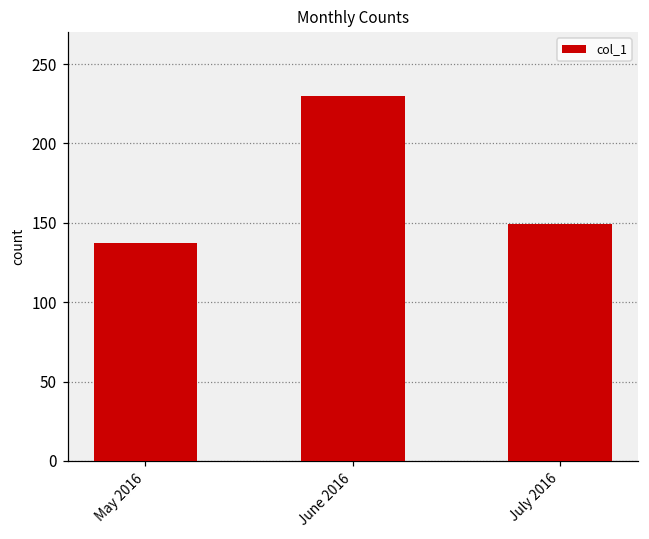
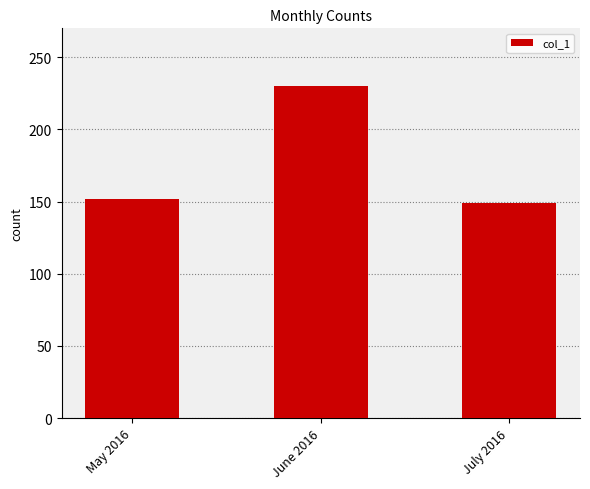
  {
-   "May 2016": 137,
+   "May 2016": 152,
    "June 2016": 230,
    "July 2016": 149
  }
